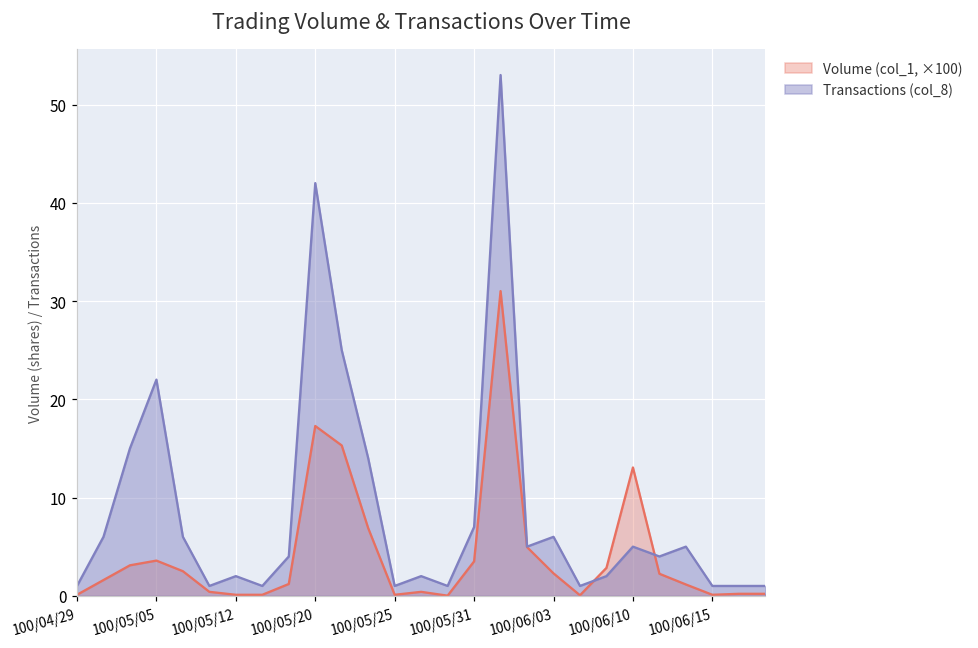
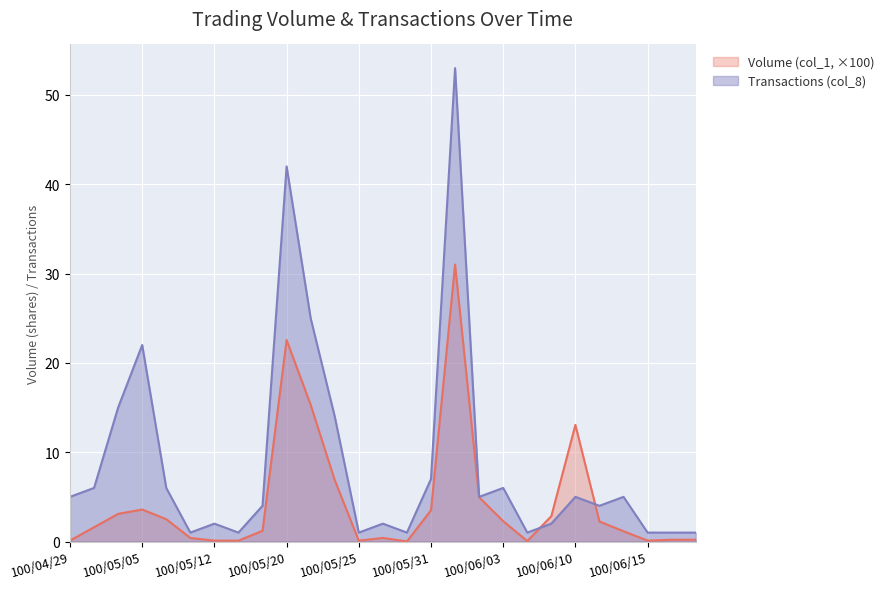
  {
    "Volume (col_1, ×100)": {
      "100/04/29": 0,
      "100/05/05": 4,
      "100/05/12": 0,
-     "100/05/20": 17,
+     "100/05/20": 23,
      "100/05/25": 0,
      "100/05/31": 4,
      "100/06/03": 2,
      "100/06/10": 13,
      "100/06/15": 0
    },
    "Transactions (col_8)": {
-     "100/04/29": 1,
+     "100/04/29": 5,
      "100/05/05": 22,
      "100/05/12": 2,
      "100/05/20": 42,
      "100/05/25": 1,
      "100/05/31": 7,
      "100/06/03": 6,
      "100/06/10": 5,
      "100/06/15": 1
    }
  }
